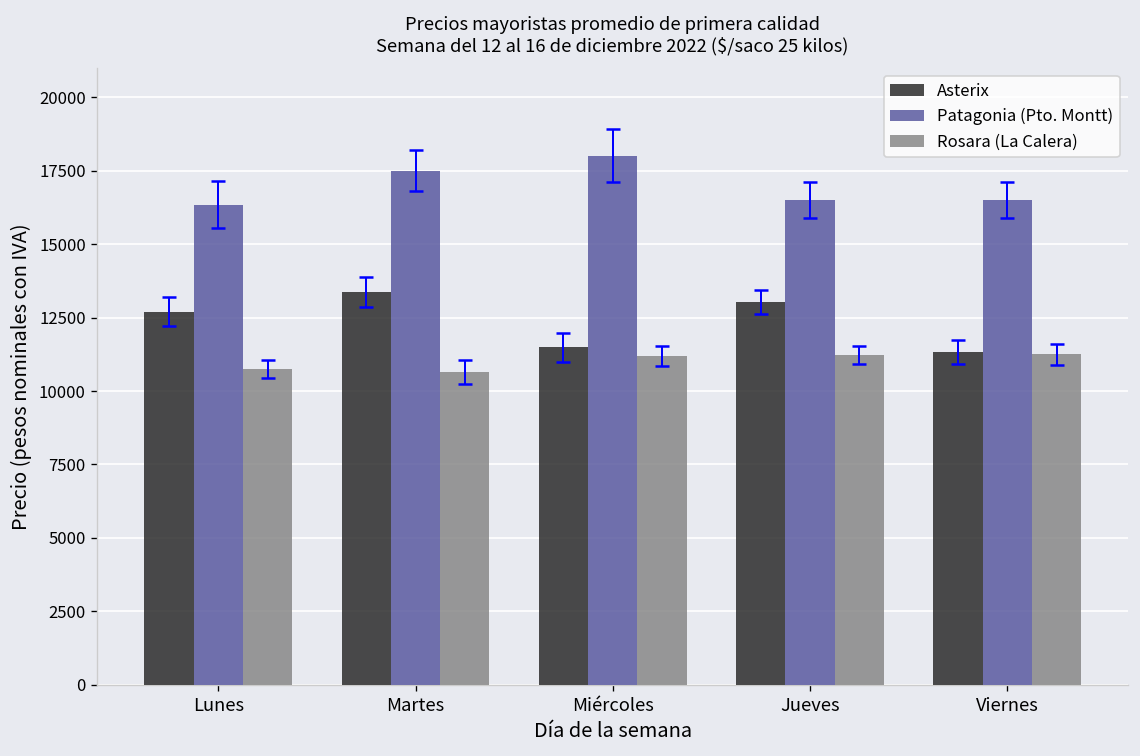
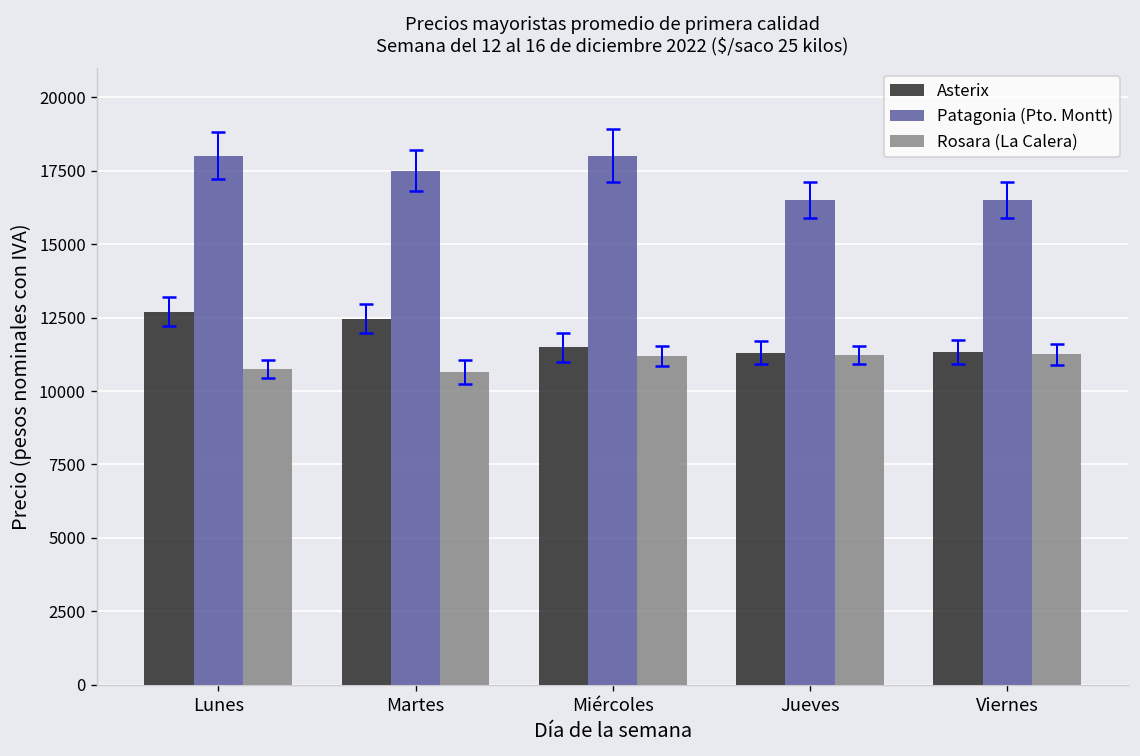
  {
    "Asterix": {
      "Lunes": 12700,
-     "Martes": 13400,
+     "Martes": 12500,
      "Miércoles": 11500,
-     "Jueves": 13000,
+     "Jueves": 11300,
      "Viernes": 11300
    },
    "Patagonia (Pto. Montt)": {
-     "Lunes": 16300,
+     "Lunes": 18000,
      "Martes": 17500,
      "Miércoles": 18000,
      "Jueves": 16500,
      "Viernes": 16500
    },
    "Rosara (La Calera)": {
      "Lunes": 10800,
      "Martes": 10600,
      "Miércoles": 11200,
      "Jueves": 11200,
      "Viernes": 11200
    }
  }
